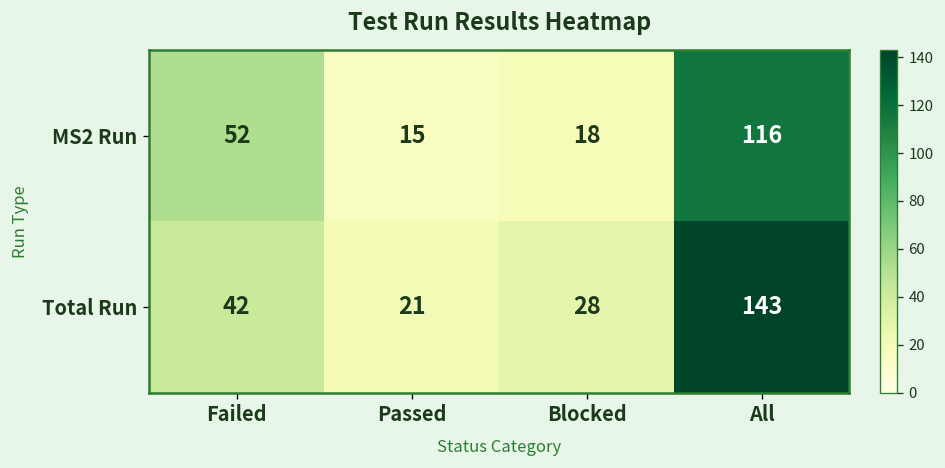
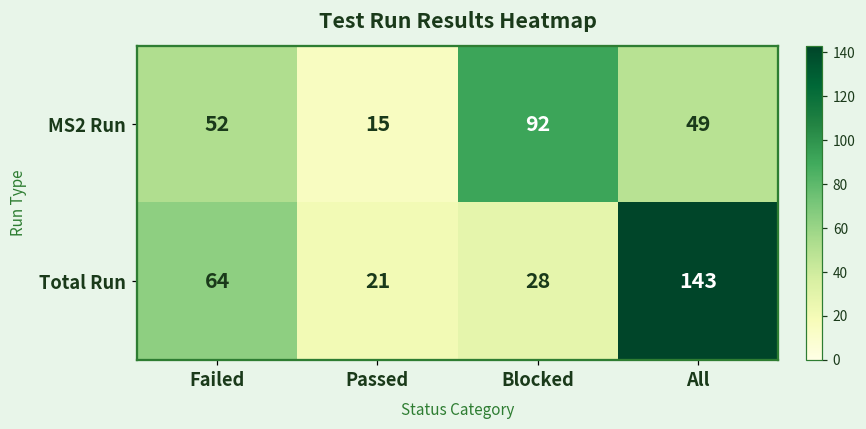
  {
    "MS2 Run": {
      "Failed": 52,
      "Passed": 15,
-     "Blocked": 18,
-     "All": 116
+     "Blocked": 92,
+     "All": 49
    },
    "Total Run": {
-     "Failed": 42,
+     "Failed": 64,
      "Passed": 21,
      "Blocked": 28,
      "All": 143
    }
  }
